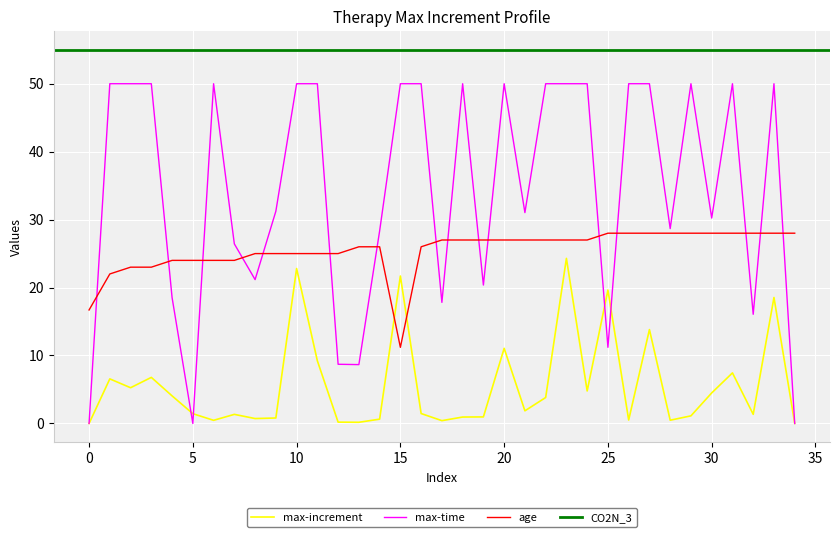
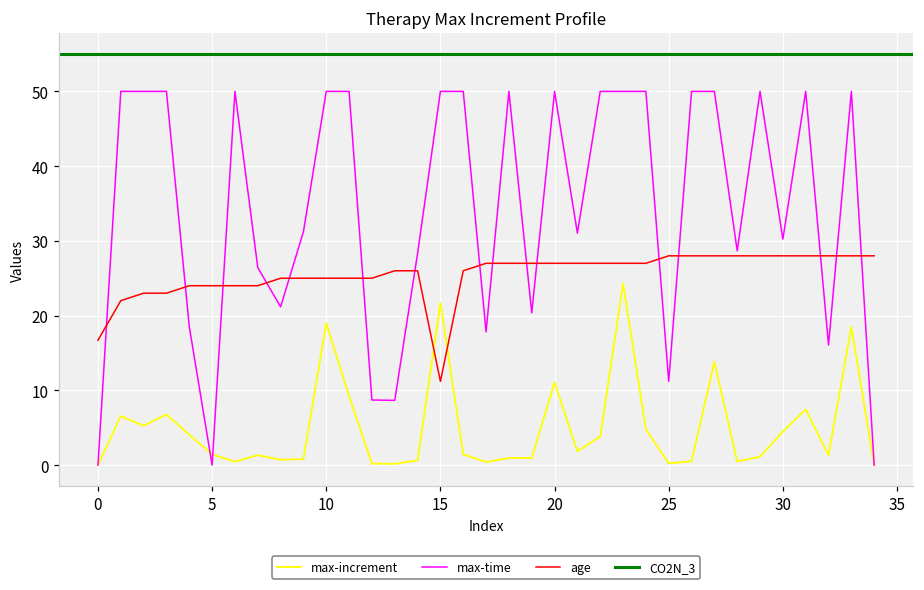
  {
    "max-increment": {
      "5": 1,
-     "10": 23,
+     "10": 19,
      "15": 22,
      "20": 11,
-     "25": 20,
+     "25": 0,
      "30": 4
    },
    "max-time": {
      "5": 0,
      "10": 50,
      "15": 50,
      "20": 50,
      "25": 11,
      "30": 30
    },
    "age": {
      "0": 17,
      "5": 24,
      "10": 25,
      "15": 11,
      "20": 27,
      "25": 28,
      "30": 28
    }
  }
